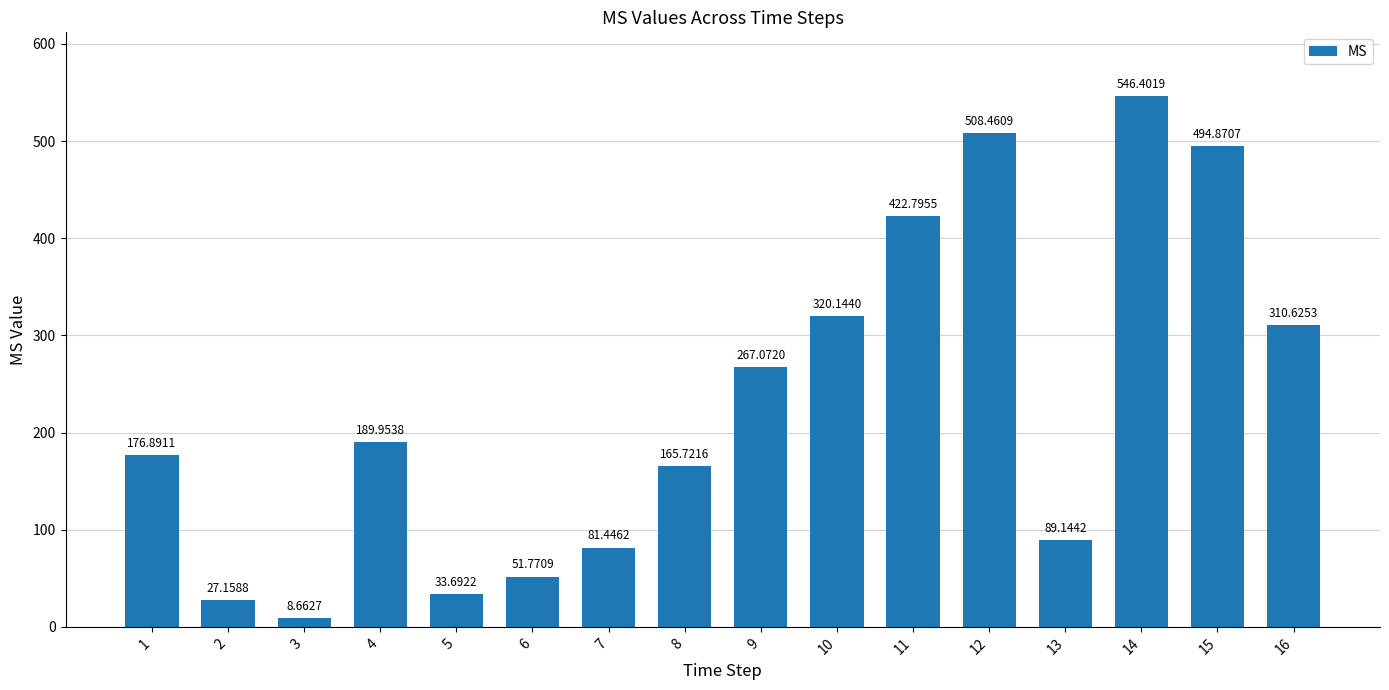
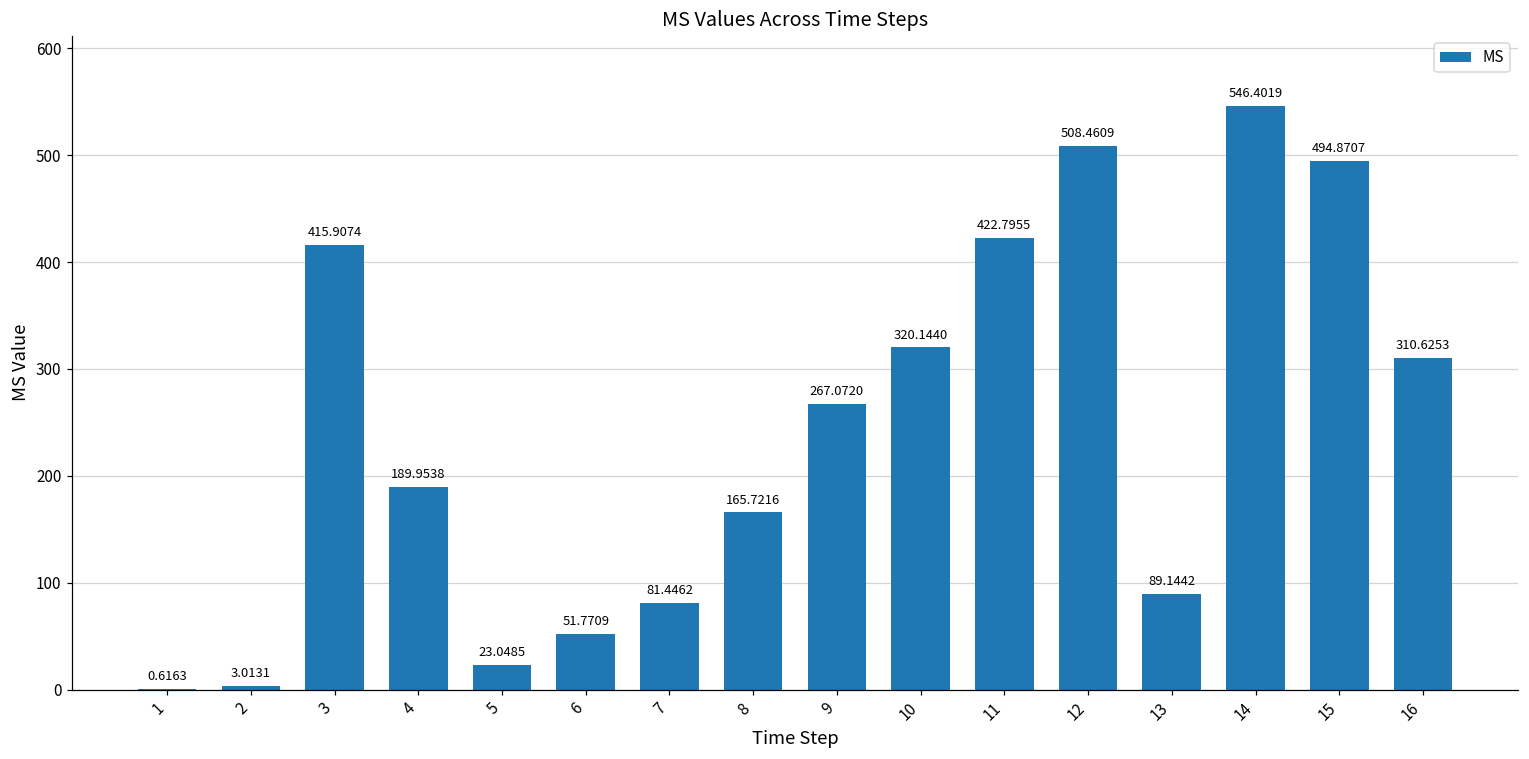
  {
-   "1": 176.8911,
-   "2": 27.1588,
-   "3": 8.6627,
+   "1": 0.6163,
+   "2": 3.0131,
+   "3": 415.9074,
    "4": 189.9538,
-   "5": 33.6922,
+   "5": 23.0485,
    "6": 51.7709,
    "7": 81.4462,
    "8": 165.7216,
    "9": 267.0720,
    "10": 320.1440,
    "11": 422.7955,
    "12": 508.4609,
    "13": 89.1442,
    "14": 546.4019,
    "15": 494.8707,
    "16": 310.6253
  }
